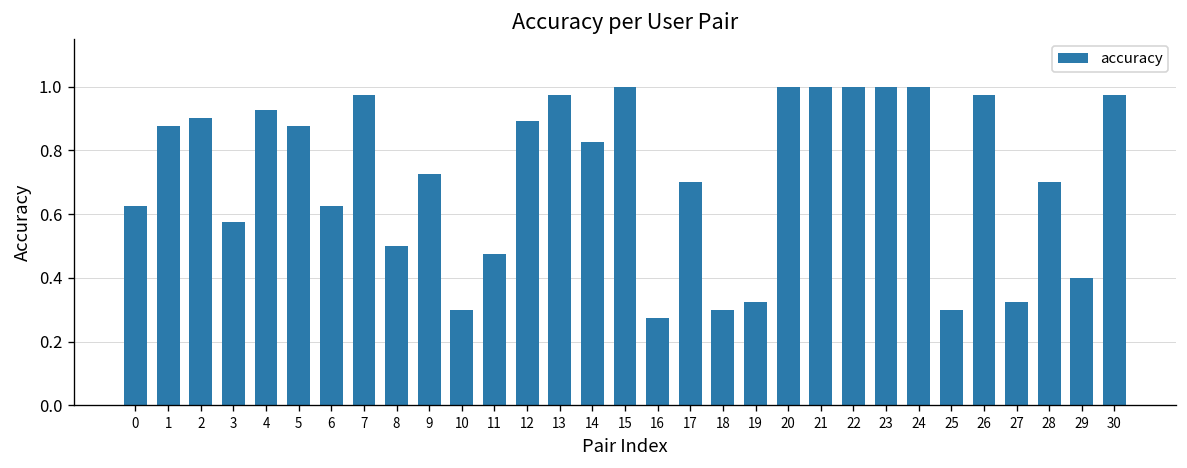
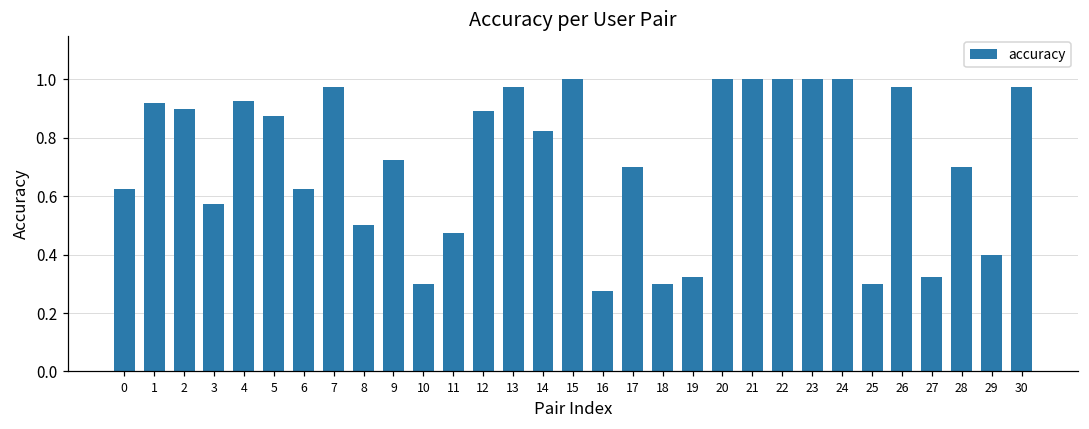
  {
    "0": 0.63,
-   "1": 0.88,
+   "1": 0.92,
    "2": 0.90,
    "3": 0.58,
    "4": 0.93,
    "5": 0.88,
    "6": 0.63,
    "7": 0.98,
    "8": 0.50,
    "9": 0.73,
    "10": 0.30,
    "11": 0.48,
    "12": 0.89,
    "13": 0.98,
    "14": 0.83,
    "15": 1.00,
    "16": 0.28,
    "17": 0.70,
    "18": 0.30,
    "19": 0.33,
    "20": 1.00,
    "21": 1.00,
    "22": 1.00,
    "23": 1.00,
    "24": 1.00,
    "25": 0.30,
    "26": 0.98,
    "27": 0.33,
    "28": 0.70,
    "29": 0.40,
    "30": 0.98
  }
